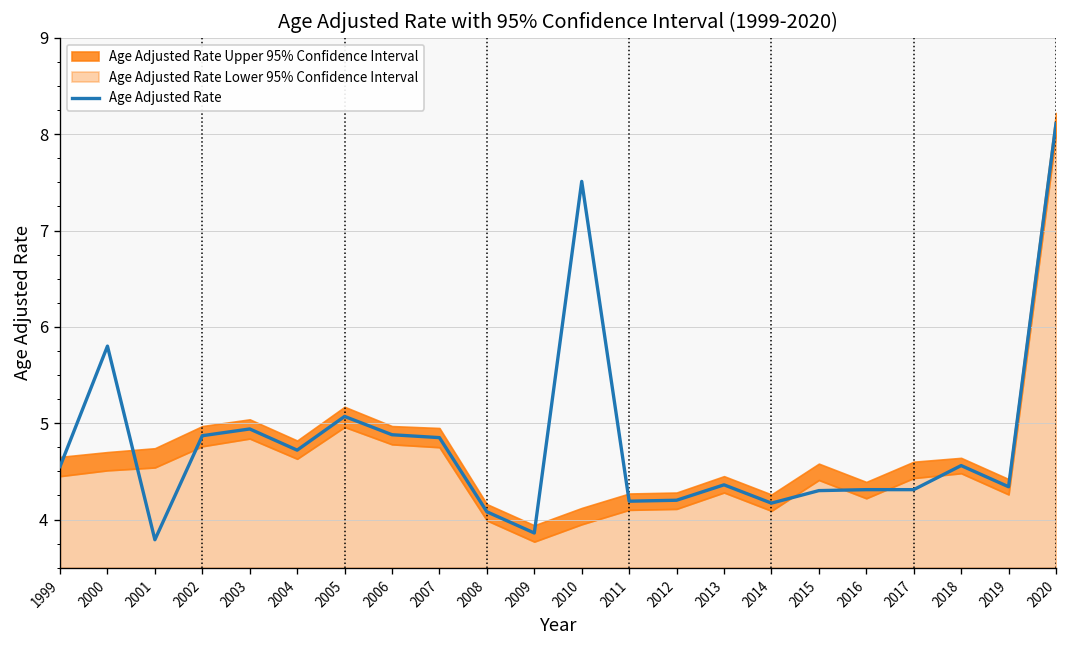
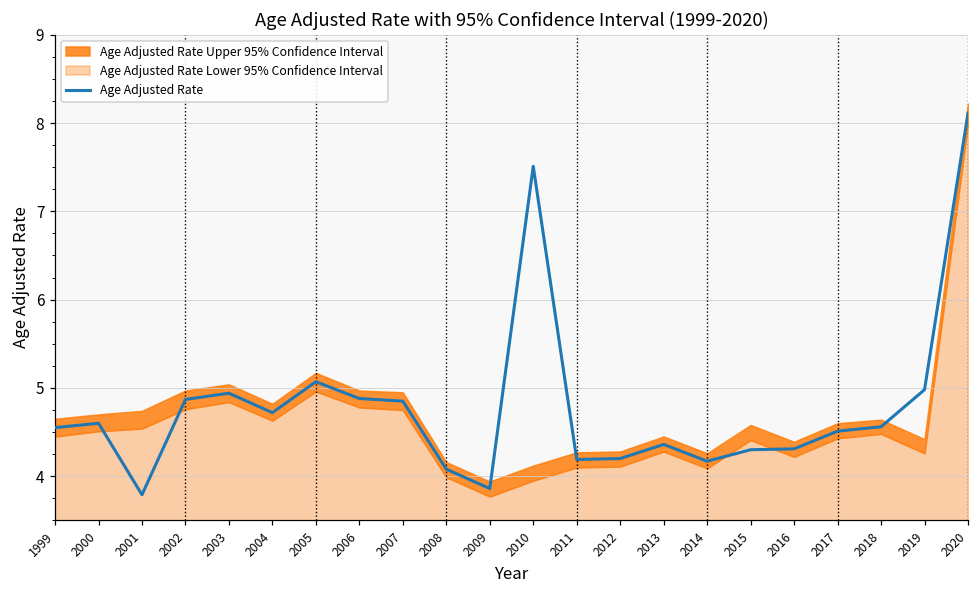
  {
    "Age Adjusted Rate": {
      "1999": 4.6,
-     "2000": 5.8,
+     "2000": 4.6,
      "2001": 3.8,
      "2002": 4.9,
      "2003": 4.9,
      "2004": 4.7,
      "2005": 5.1,
      "2006": 4.9,
      "2007": 4.9,
      "2008": 4.1,
      "2009": 3.9,
      "2010": 7.5,
      "2011": 4.2,
      "2012": 4.2,
      "2013": 4.4,
      "2014": 4.2,
      "2015": 4.3,
      "2016": 4.3,
-     "2017": 4.3,
+     "2017": 4.5,
      "2018": 4.6,
-     "2019": 4.3,
+     "2019": 5.0,
      "2020": 8.1
    }
  }
